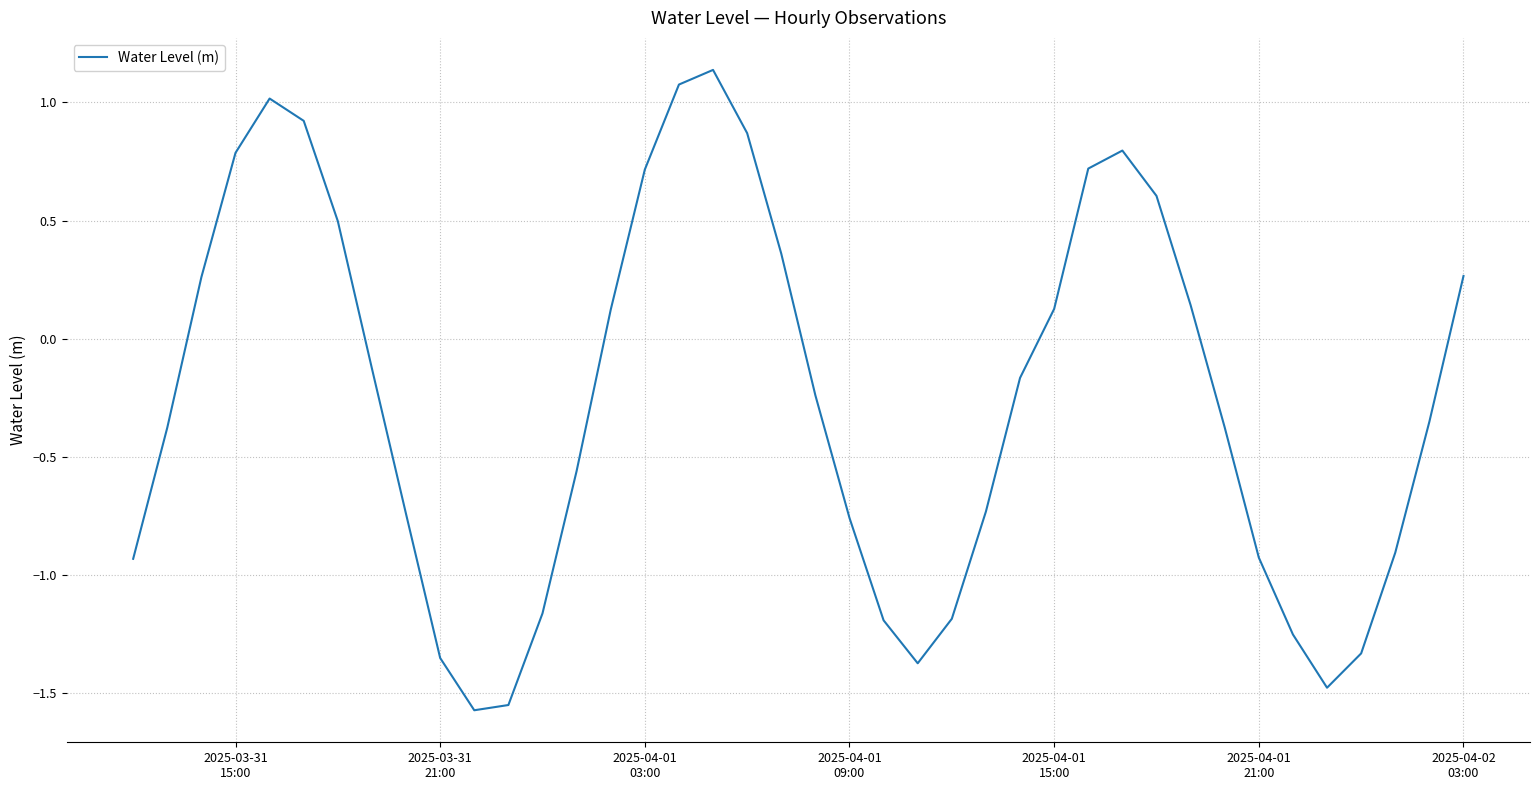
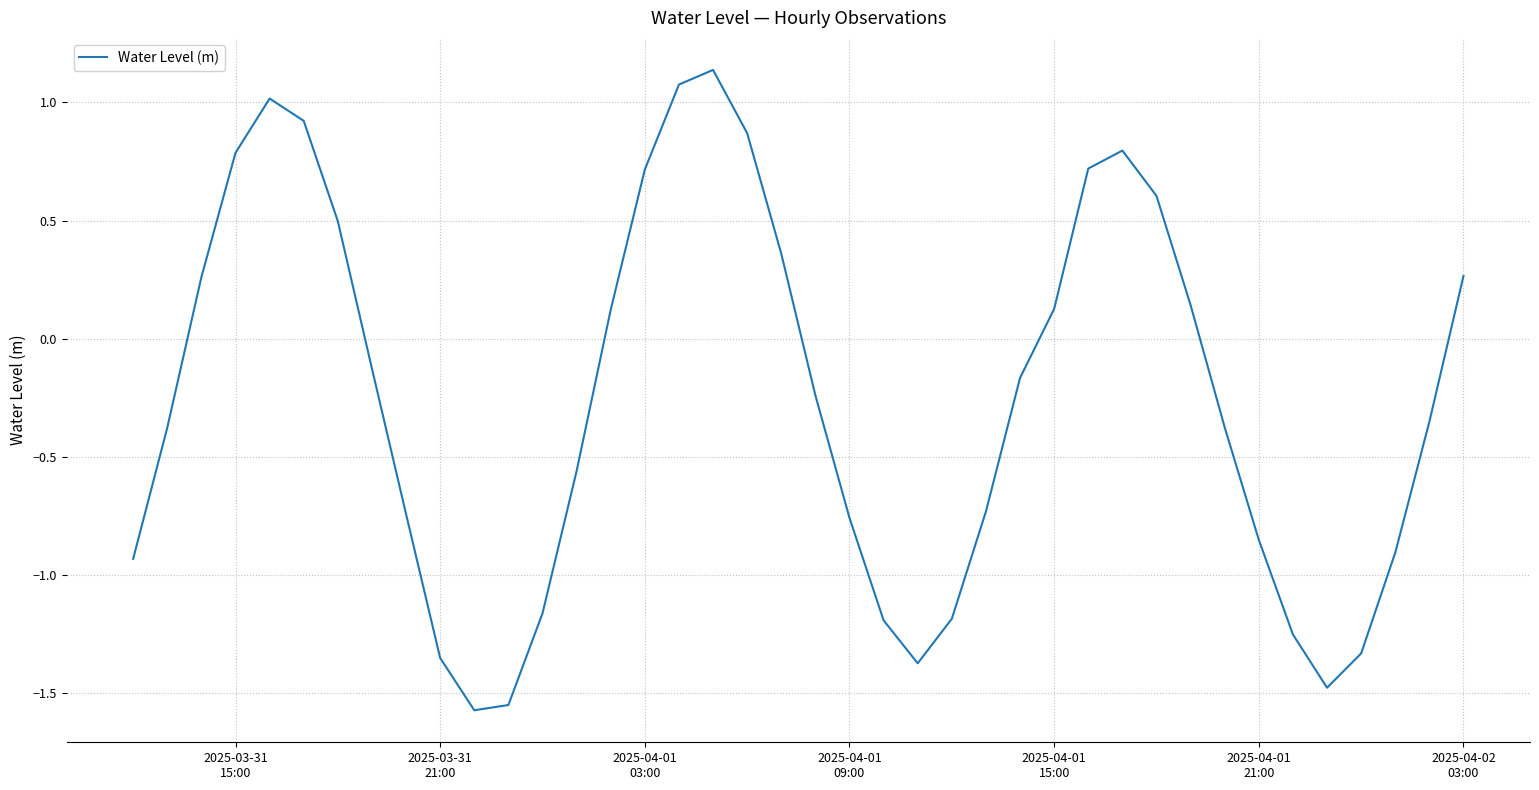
  {
    "2025-03-31 15:00": 0.79,
    "2025-03-31 21:00": -1.35,
    "2025-04-01 03:00": 0.72,
    "2025-04-01 09:00": -0.76,
    "2025-04-01 15:00": 0.13,
-   "2025-04-01 21:00": -0.93,
+   "2025-04-01 21:00": -0.85,
    "2025-04-02 03:00": 0.27
  }
